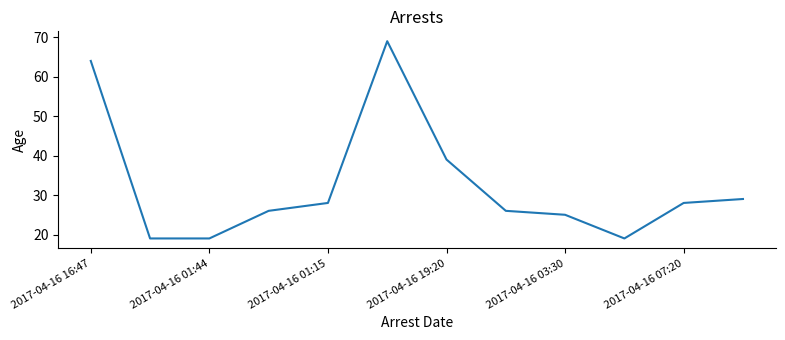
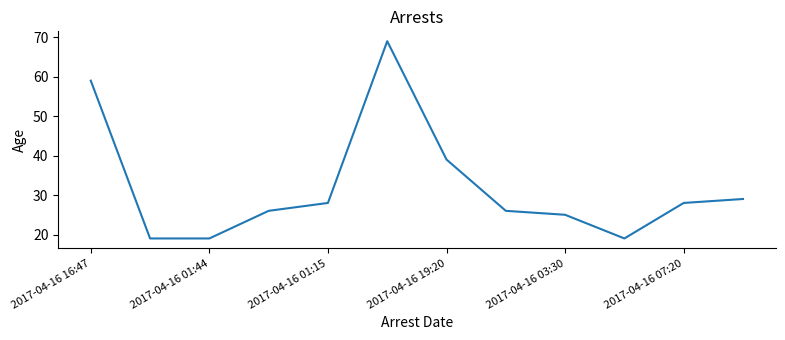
  {
-   "2017-04-16 16:47": 64,
+   "2017-04-16 16:47": 59,
    "2017-04-16 01:44": 19,
    "2017-04-16 19:20": 39,
    "2017-04-16 07:20": 28
  }
